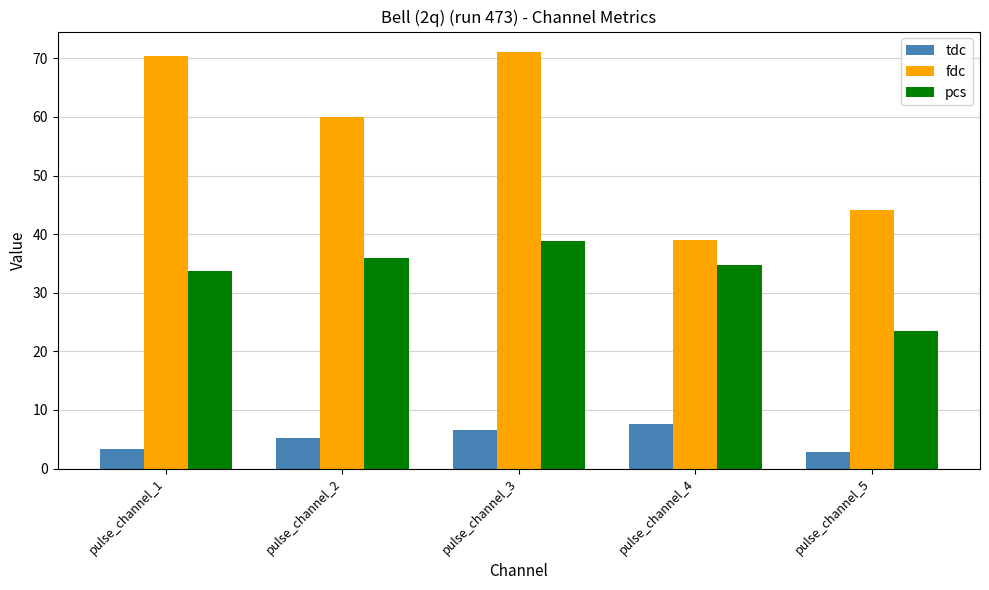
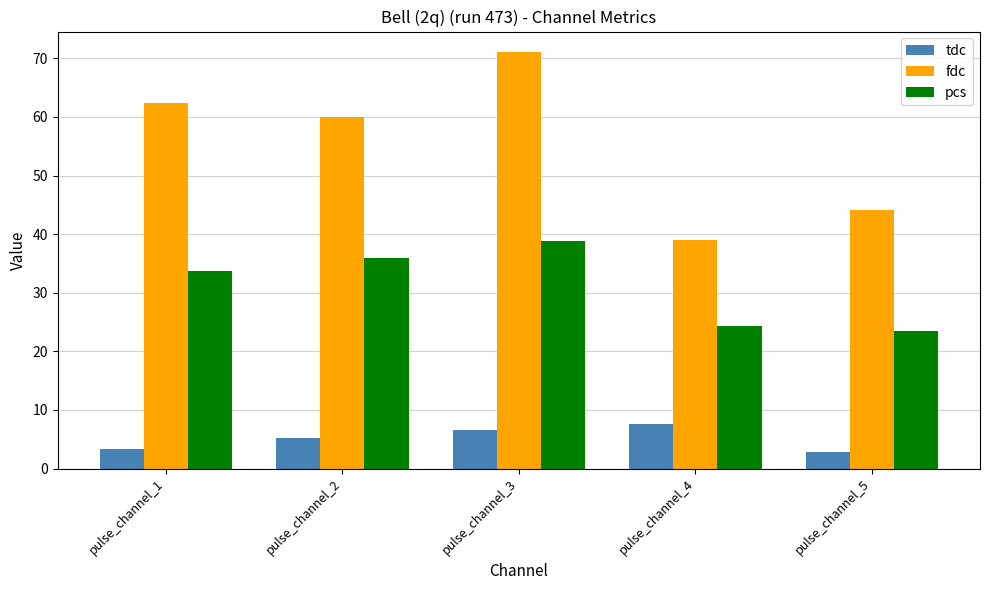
  {
    "tdc": {
      "pulse_channel_1": 3,
      "pulse_channel_2": 5,
      "pulse_channel_3": 7,
      "pulse_channel_4": 8,
      "pulse_channel_5": 3
    },
    "fdc": {
-     "pulse_channel_1": 70,
+     "pulse_channel_1": 62,
      "pulse_channel_2": 60,
      "pulse_channel_3": 71,
      "pulse_channel_4": 39,
      "pulse_channel_5": 44
    },
    "pcs": {
      "pulse_channel_1": 34,
      "pulse_channel_2": 36,
      "pulse_channel_3": 39,
-     "pulse_channel_4": 35,
+     "pulse_channel_4": 24,
      "pulse_channel_5": 23
    }
  }
